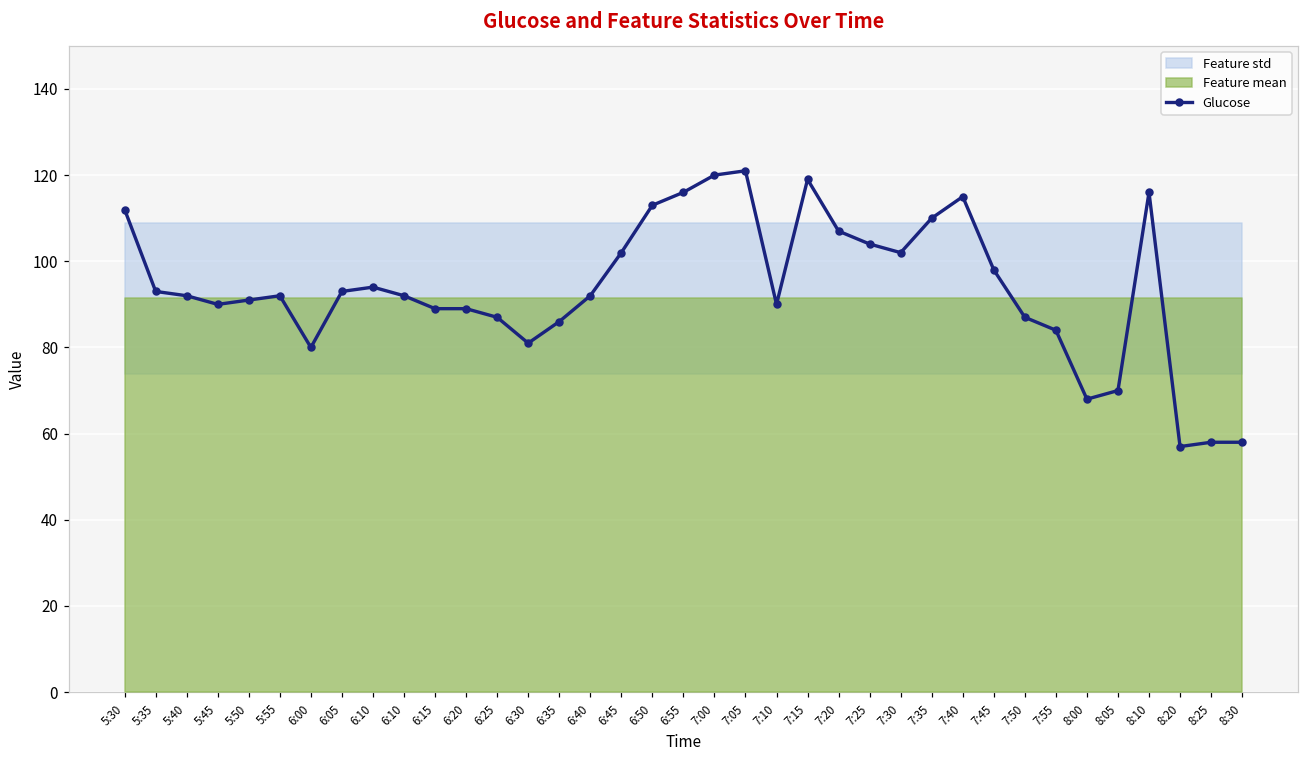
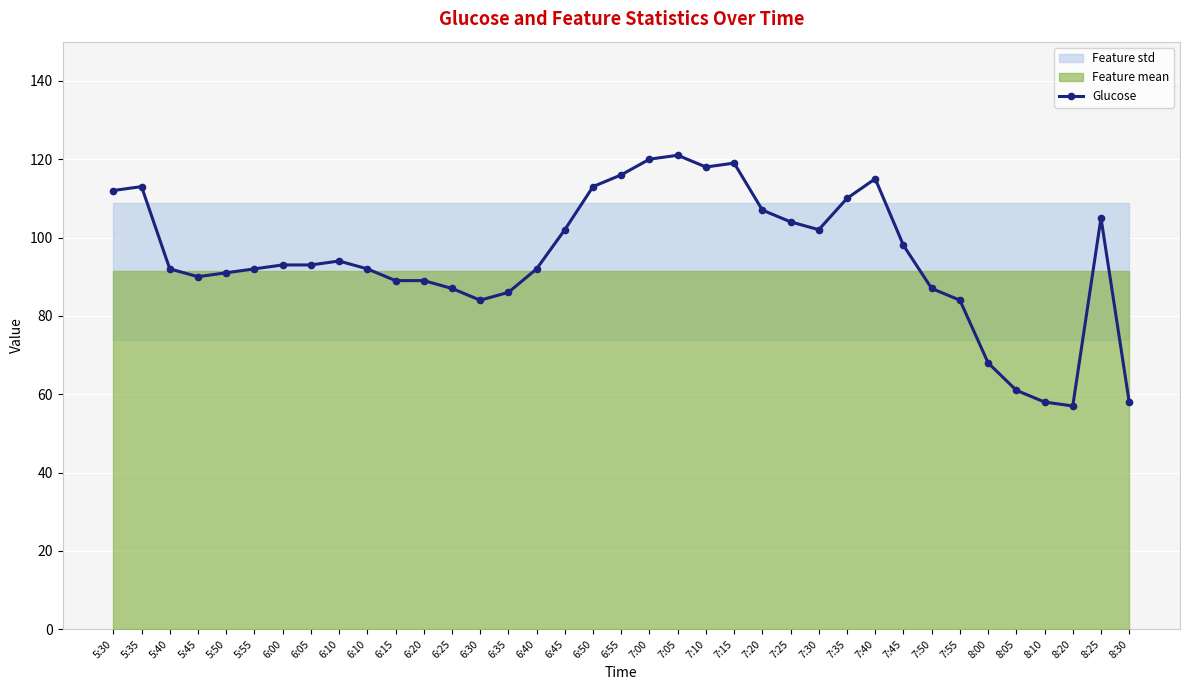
  {
    "Glucose": {
      "5:30": 112,
-     "5:35": 93,
+     "5:35": 113,
      "5:45": 90,
-     "6:00": 80,
+     "6:00": 93,
      "6:05": 93,
      "6:15": 89,
      "6:20": 89,
      "6:25": 87,
-     "6:30": 81,
+     "6:30": 84,
      "6:35": 86,
      "6:45": 102,
      "6:50": 113,
      "6:55": 116,
      "7:00": 120,
      "7:05": 121,
-     "7:10": 90,
+     "7:10": 118,
      "7:15": 119,
      "7:20": 107,
      "7:25": 104,
      "7:30": 102,
      "7:35": 110,
      "7:40": 115,
      "7:45": 98,
      "7:50": 87,
      "7:55": 84,
      "8:00": 68,
-     "8:05": 70,
-     "8:10": 116,
+     "8:05": 61,
+     "8:10": 58,
      "8:20": 57,
-     "8:25": 58,
+     "8:25": 105,
      "8:30": 58
    },
    "Feature std": {
      "5:30": 109,
      "5:35": 109,
      "5:40": 109,
      "5:45": 109,
      "5:50": 109,
      "5:55": 109,
      "6:00": 109,
      "6:05": 109,
      "6:15": 109,
      "6:20": 109,
      "6:25": 109,
      "6:30": 109,
      "6:35": 109,
      "6:40": 109,
      "6:45": 109,
      "6:50": 109,
      "6:55": 109,
      "7:00": 109,
      "7:05": 109,
      "7:10": 109,
      "7:15": 109,
      "7:20": 109,
      "7:25": 109,
      "7:30": 109,
      "7:35": 109,
      "7:40": 109,
      "7:45": 109,
      "7:50": 109,
      "7:55": 109,
      "8:00": 109,
      "8:05": 109,
      "8:10": 109,
      "8:20": 109,
      "8:25": 109,
      "8:30": 109
    },
    "Feature mean": {
      "5:30": 91,
      "5:35": 91,
      "5:45": 91,
      "6:00": 91,
      "6:05": 91,
      "6:15": 91,
      "6:20": 91,
      "6:25": 91,
      "6:30": 91,
      "6:35": 91,
      "6:45": 91,
      "6:50": 91,
      "6:55": 91,
      "7:00": 91,
      "7:05": 91,
      "7:10": 91,
      "7:15": 91,
      "7:20": 91,
      "7:25": 91,
      "7:30": 91,
      "7:35": 91,
      "7:40": 91,
      "7:45": 91,
      "7:50": 91,
      "7:55": 91,
      "8:00": 91,
      "8:05": 91,
      "8:10": 91,
      "8:20": 91,
      "8:25": 91,
      "8:30": 91
    }
  }
